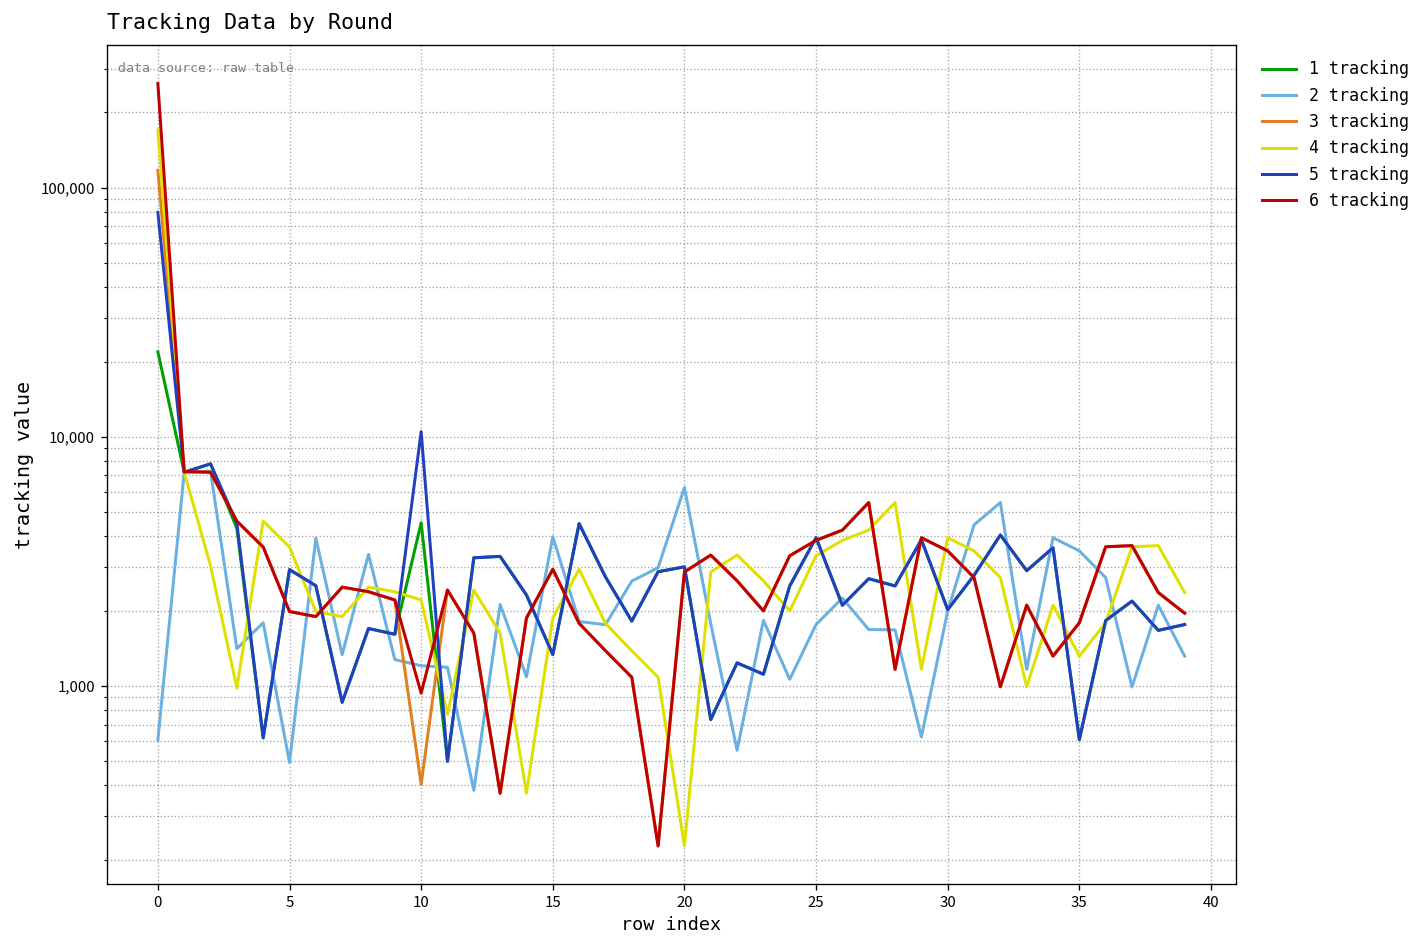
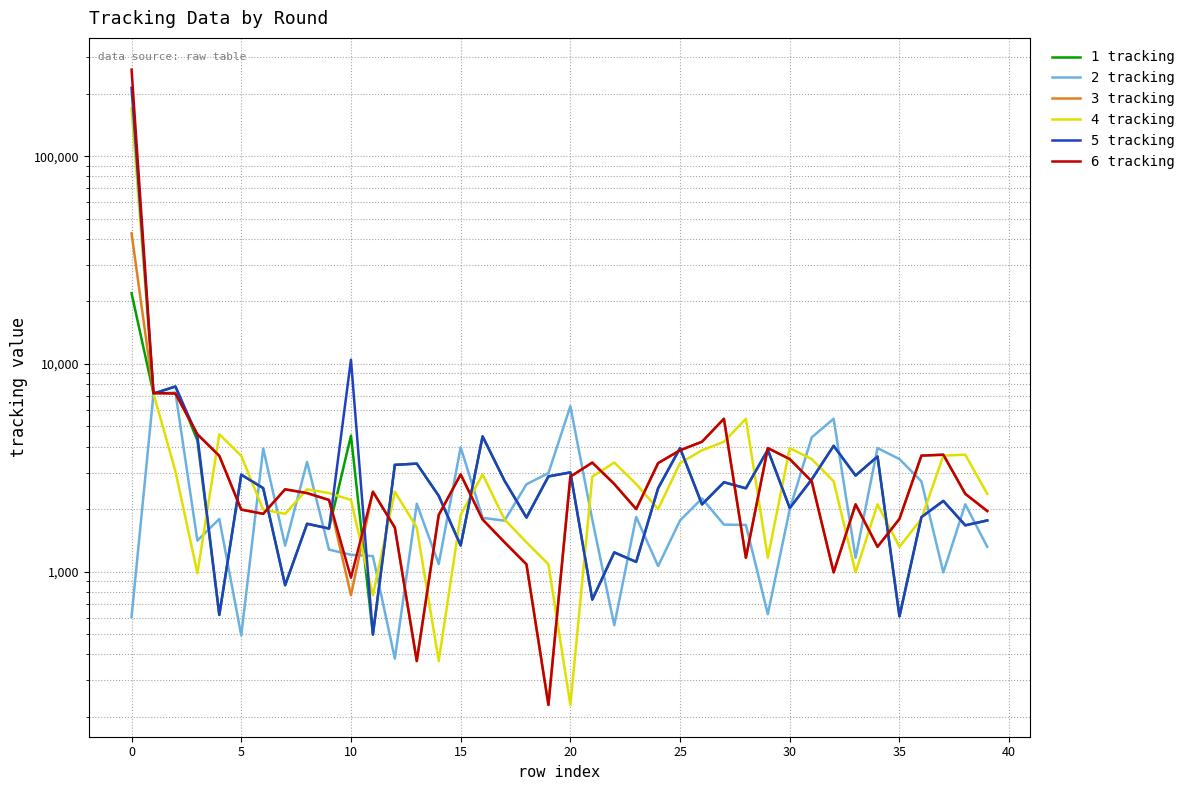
  {
    "1 tracking": {
      "0": "22,000",
      "10": "4,500"
    },
    "2 tracking": {
      "0": "610",
      "5": "490",
      "10": "1,200",
      "15": "4,000",
      "20": "6,300",
      "25": "1,800",
      "35": "3,500"
    },
    "3 tracking": {
-     "0": "120,000",
-     "10": "400"
+     "0": "43,000",
+     "10": "770"
    },
    "4 tracking": {
      "0": "170,000",
      "5": "3,600",
      "10": "2,200",
      "15": "1,900",
      "20": "230",
      "25": "3,300",
      "30": "3,900",
      "35": "1,300"
    },
    "5 tracking": {
-     "0": "79,000",
+     "0": "210,000",
      "10": "10,000"
    },
    "6 tracking": {
      "0": "260,000",
      "10": "900"
    }
  }
